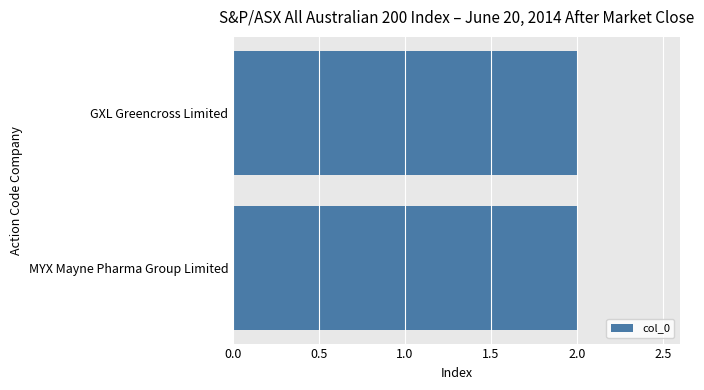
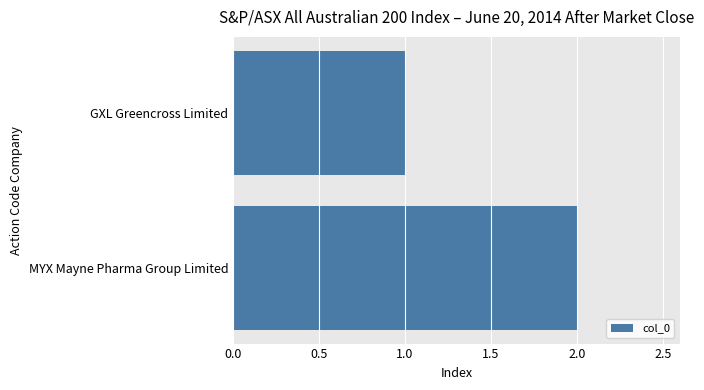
  {
-   "GXL Greencross Limited": 2,
+   "GXL Greencross Limited": 1,
    "MYX Mayne Pharma Group Limited": 2
  }
